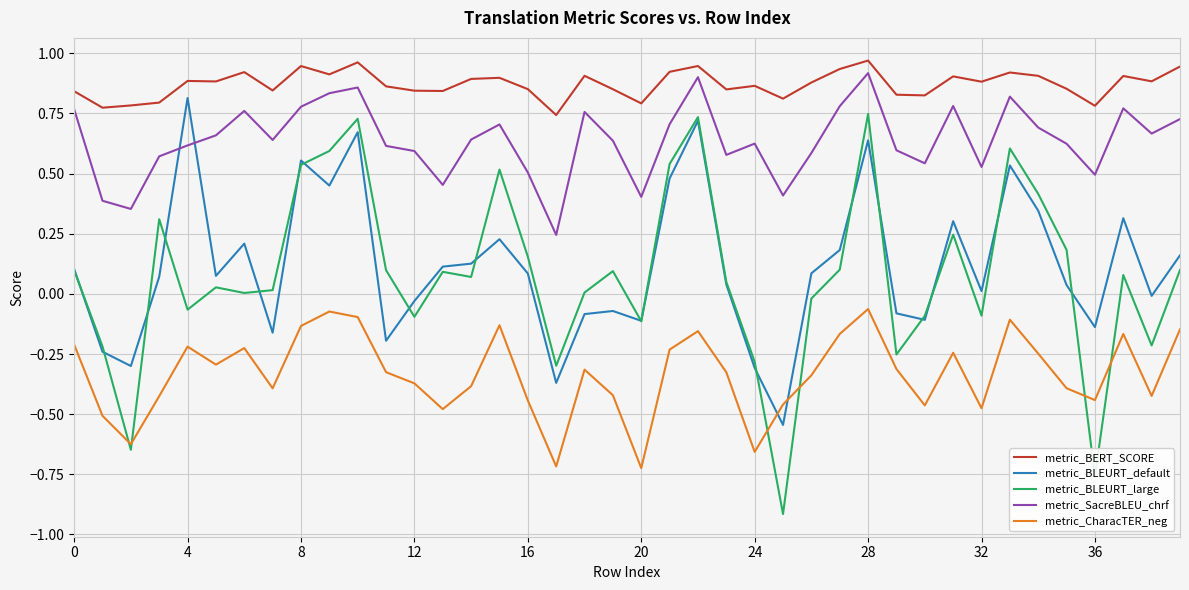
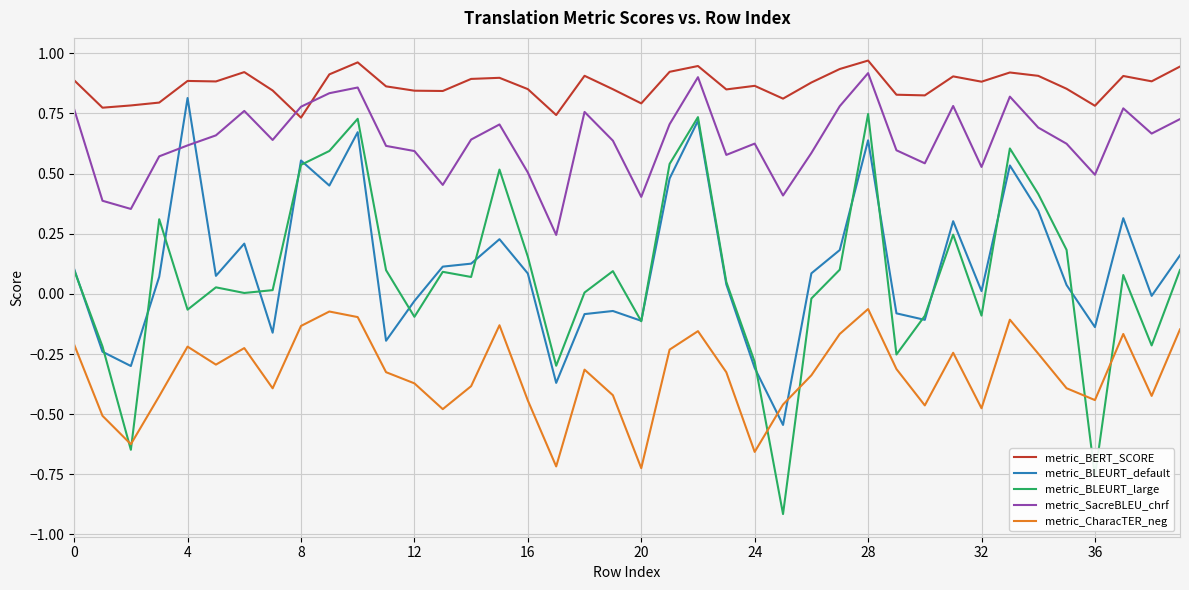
  {
    "metric_BERT_SCORE": {
-     "0": 0.84,
+     "0": 0.89,
      "4": 0.89,
-     "8": 0.95,
+     "8": 0.73,
      "12": 0.84,
      "16": 0.85,
      "20": 0.79,
      "24": 0.86,
      "28": 0.97,
      "32": 0.88,
      "36": 0.78
    },
    "metric_BLEURT_default": {
      "4": 0.81,
      "8": 0.55,
      "12": -0.03,
      "16": 0.08,
      "24": -0.31,
      "28": 0.64,
      "32": 0.01,
      "36": -0.14
    },
    "metric_BLEURT_large": {
      "4": -0.07,
      "8": 0.54,
      "12": -0.10,
      "16": 0.15,
      "24": -0.28,
      "28": 0.75,
      "32": -0.09
    },
    "metric_SacreBLEU_chrf": {
      "0": 0.77,
      "4": 0.62,
      "8": 0.78,
      "12": 0.59,
      "16": 0.50,
      "20": 0.40,
      "24": 0.62,
      "28": 0.92,
      "32": 0.53,
      "36": 0.50
    },
    "metric_CharacTER_neg": {
      "0": -0.21,
      "4": -0.22,
      "8": -0.13,
      "12": -0.37,
      "16": -0.44,
      "20": -0.72,
      "24": -0.66,
      "28": -0.06,
      "32": -0.48,
      "36": -0.44
    }
  }
